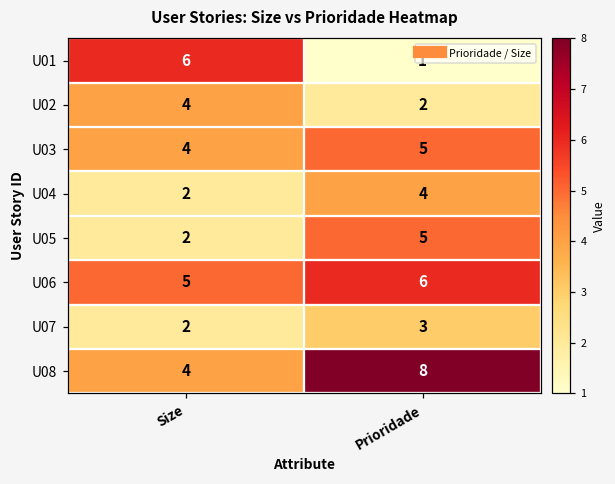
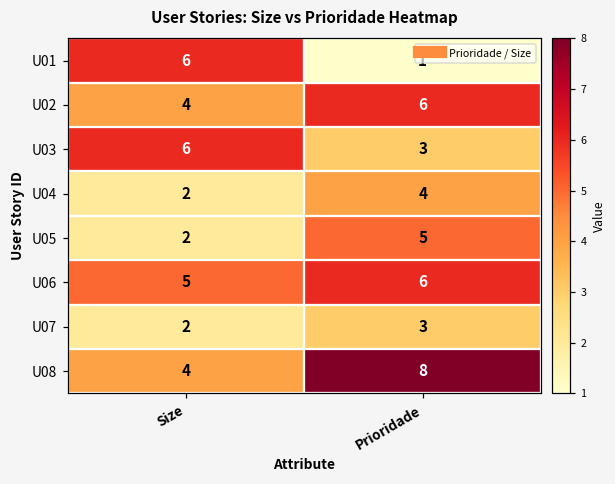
  {
    "U01": {
      "Size": 6
    },
    "U02": {
      "Size": 4,
-     "Prioridade": 2
+     "Prioridade": 6
    },
    "U03": {
-     "Size": 4,
-     "Prioridade": 5
+     "Size": 6,
+     "Prioridade": 3
    },
    "U04": {
      "Size": 2,
      "Prioridade": 4
    },
    "U05": {
      "Size": 2,
      "Prioridade": 5
    },
    "U06": {
      "Size": 5,
      "Prioridade": 6
    },
    "U07": {
      "Size": 2,
      "Prioridade": 3
    },
    "U08": {
      "Size": 4,
      "Prioridade": 8
    }
  }
